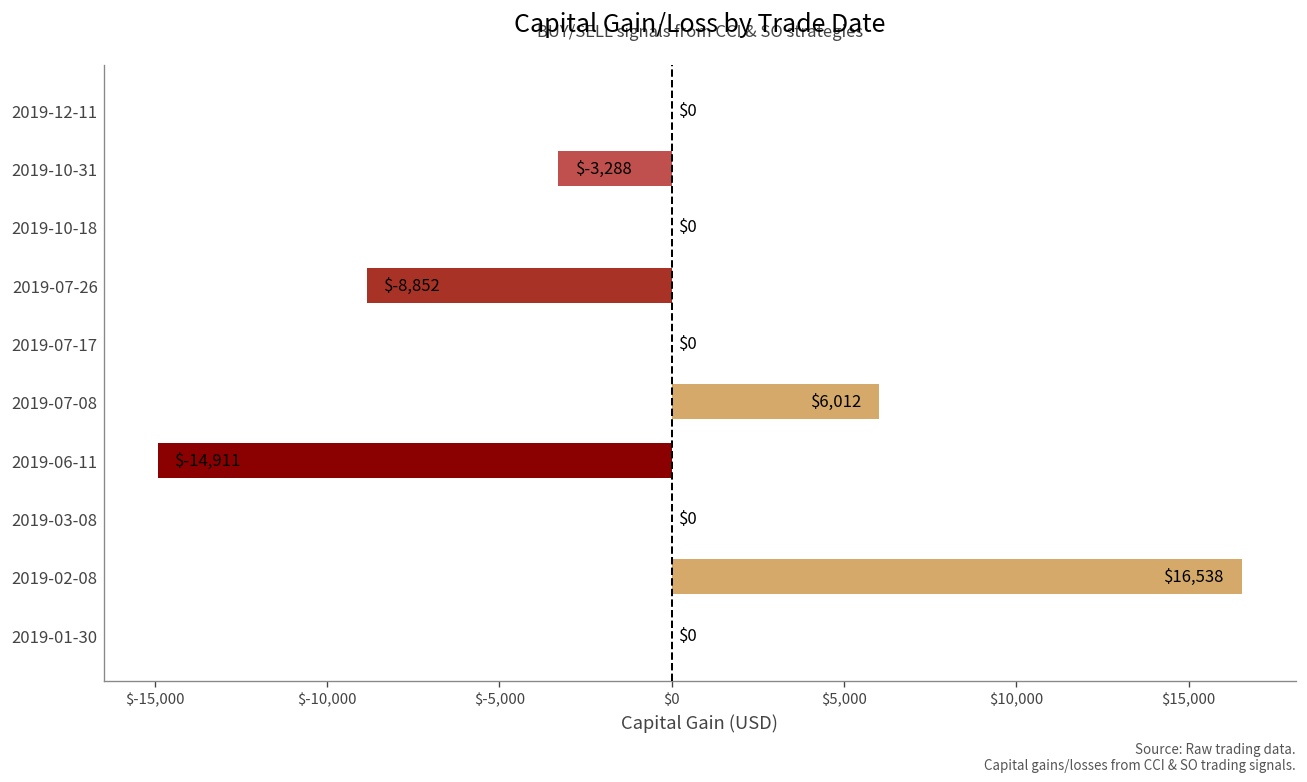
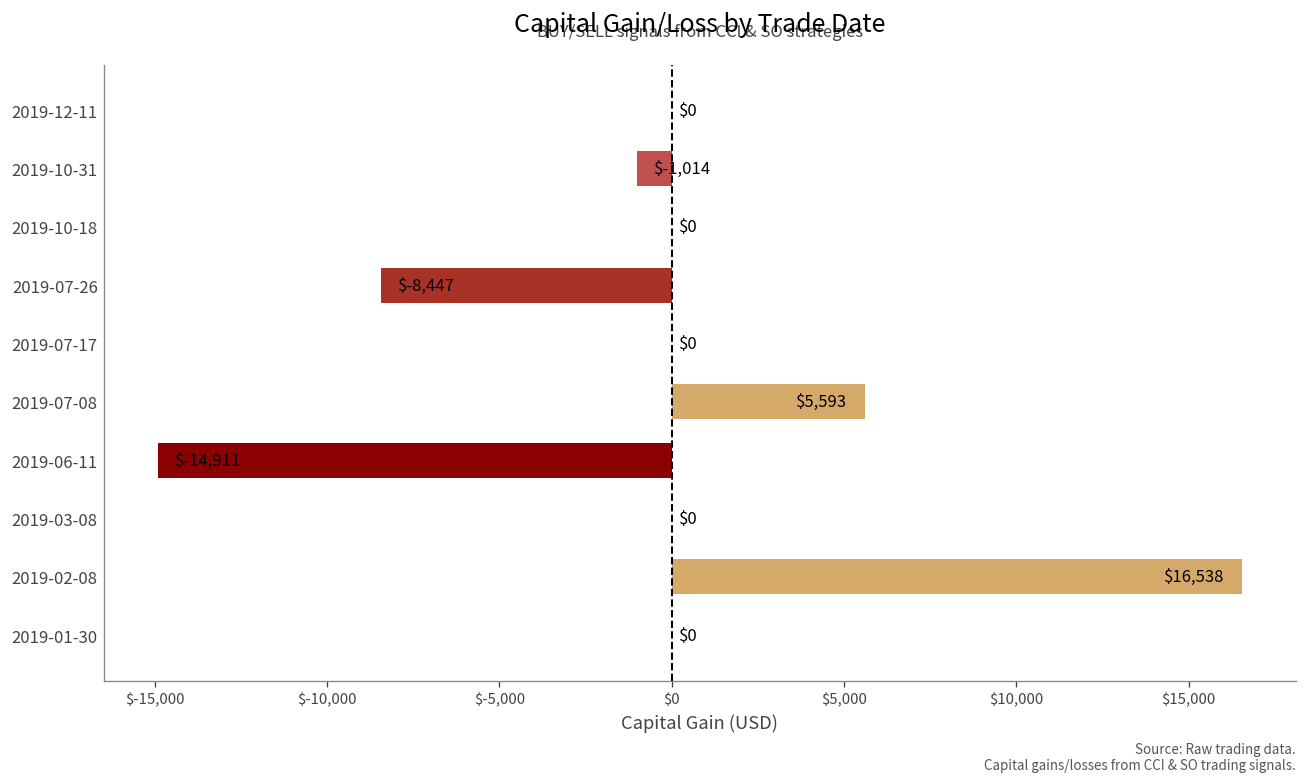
  {
    "2019-12-11": "$0",
-   "2019-10-31": "$-3,288",
+   "2019-10-31": "$-1,014",
    "2019-10-18": "$0",
-   "2019-07-26": "$-8,852",
+   "2019-07-26": "$-8,447",
    "2019-07-17": "$0",
-   "2019-07-08": "$6,012",
+   "2019-07-08": "$5,593",
    "2019-06-11": "$-14,911",
    "2019-03-08": "$0",
    "2019-02-08": "$16,538",
    "2019-01-30": "$0"
  }
